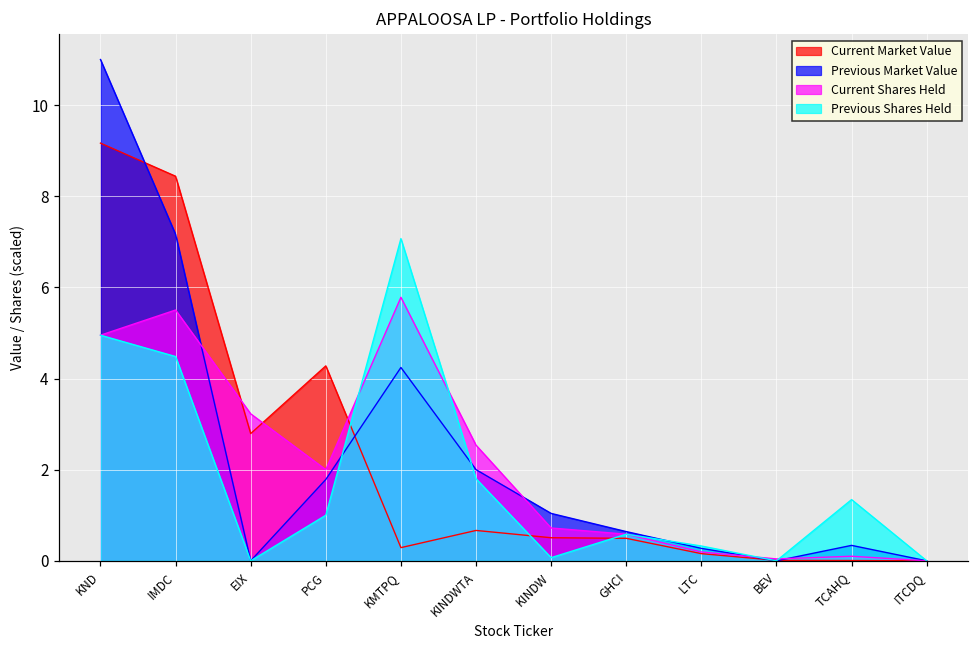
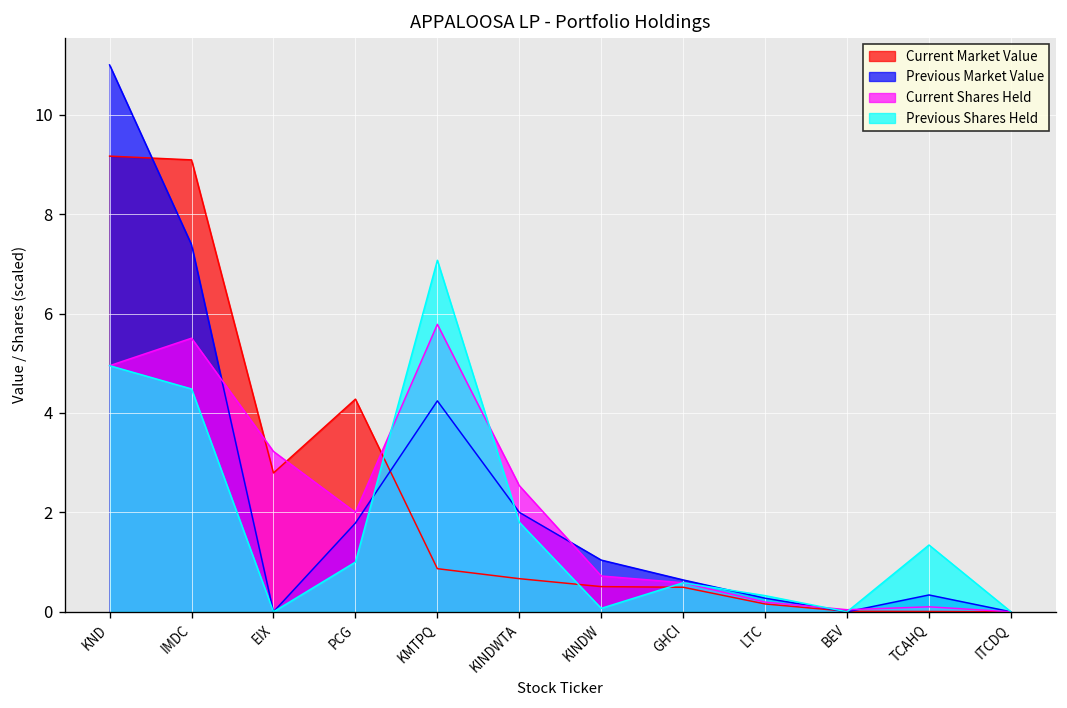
  {
    "Current Market Value": {
      "KND": 9.2,
-     "IMDC": 8.4,
+     "IMDC": 9.1,
      "EIX": 2.8,
      "PCG": 4.3,
-     "KMTPQ": 0.3,
+     "KMTPQ": 0.9,
      "KINDWTA": 0.7,
      "KINDW": 0.5,
      "GHCI": 0.5,
      "TCAHQ": 0.0
    },
    "Previous Market Value": {
      "KND": 11.0,
-     "IMDC": 7.2,
+     "IMDC": 7.4,
      "PCG": 1.8,
      "KMTPQ": 4.2,
      "KINDWTA": 2.0,
      "KINDW": 1.0,
      "TCAHQ": 0.3
    },
    "Current Shares Held": {
      "IMDC": 5.5,
      "EIX": 3.2,
      "PCG": 2.0,
      "KMTPQ": 5.8,
      "KINDWTA": 2.5,
      "KINDW": 0.7,
      "TCAHQ": 0.1
    },
    "Previous Shares Held": {
      "IMDC": 4.5,
      "PCG": 1.0,
      "KMTPQ": 7.1,
      "KINDWTA": 1.8,
      "KINDW": 0.1,
      "TCAHQ": 1.3
    }
  }
